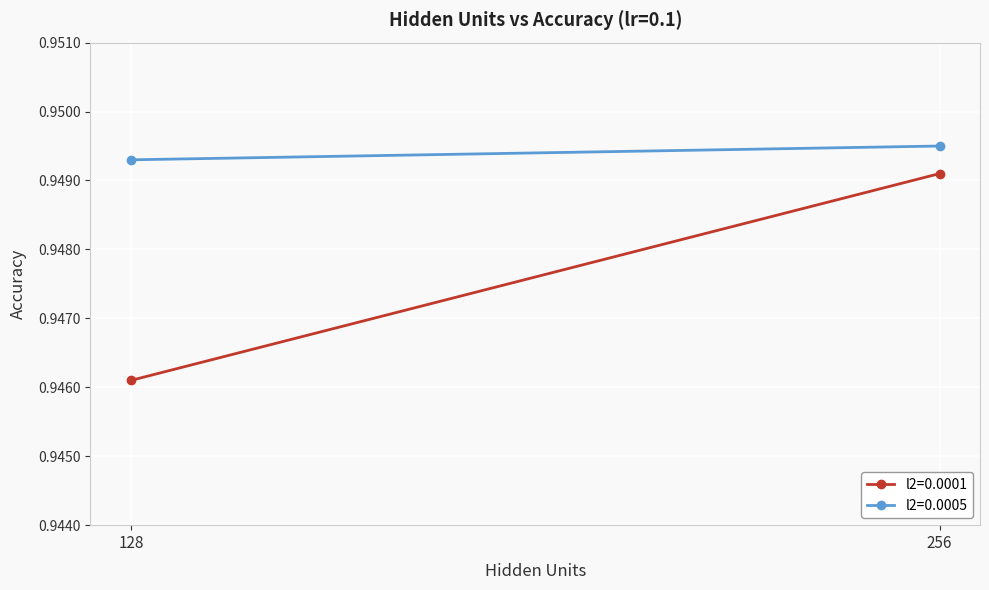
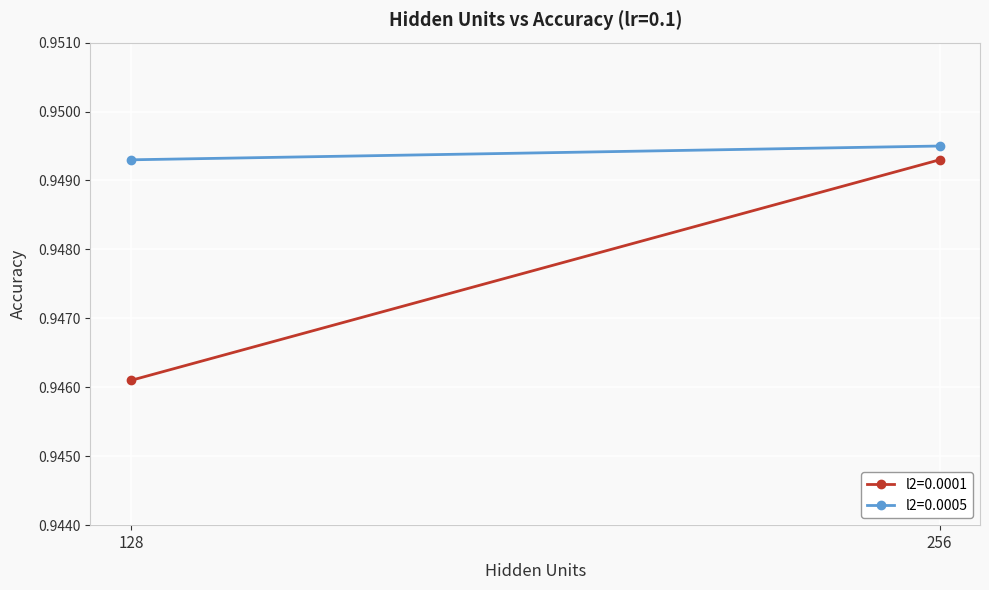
  {
    "l2=0.0001": {
      "128": 0.9461,
-     "256": 0.9491
+     "256": 0.9493
    },
    "l2=0.0005": {
      "128": 0.9493,
      "256": 0.9495
    }
  }
